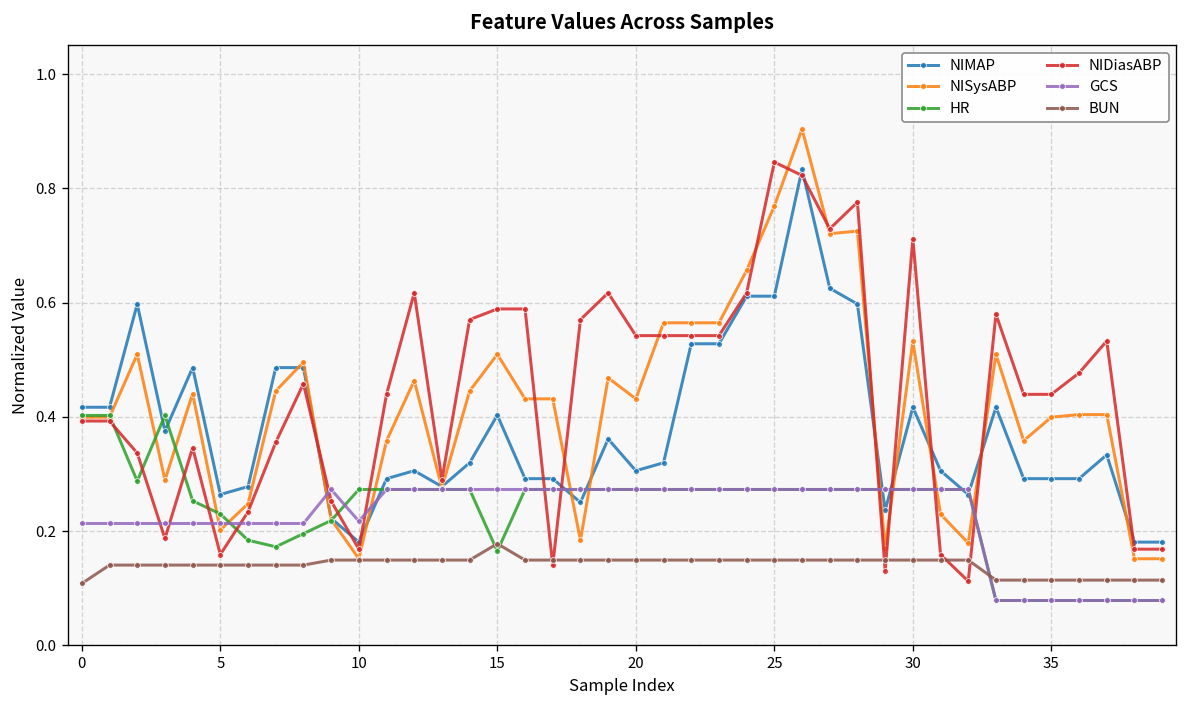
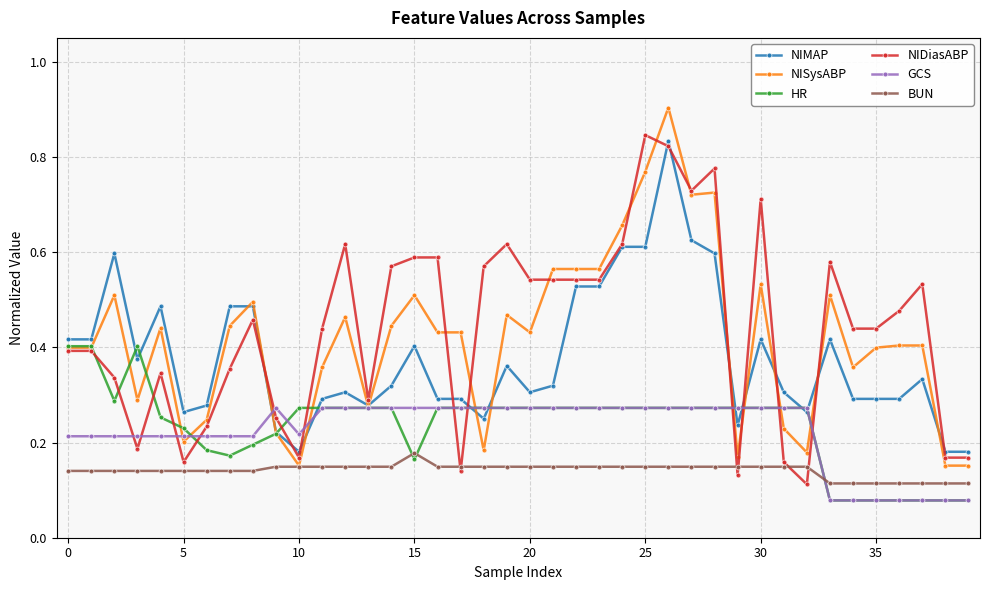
  {
    "NIMAP": {
      "0": 0.42,
      "5": 0.26,
      "10": 0.18,
      "15": 0.40,
      "20": 0.31,
      "25": 0.61,
      "30": 0.42,
      "35": 0.29
    },
    "NISysABP": {
      "5": 0.20,
      "15": 0.51,
      "20": 0.43,
      "25": 0.77,
      "30": 0.53,
      "35": 0.40
    },
    "HR": {
      "5": 0.23,
      "10": 0.27,
      "15": 0.16
    },
    "NIDiasABP": {
      "0": 0.39,
      "5": 0.16,
      "10": 0.17,
      "15": 0.59,
      "20": 0.54,
      "25": 0.85,
      "30": 0.71,
      "35": 0.44
    },
    "GCS": {
      "0": 0.21,
      "5": 0.21,
      "10": 0.22,
      "15": 0.27
    },
    "BUN": {
-     "0": 0.11,
+     "0": 0.14,
      "5": 0.14,
      "15": 0.18,
      "20": 0.15,
      "25": 0.15,
      "30": 0.15,
      "35": 0.11
    }
  }
